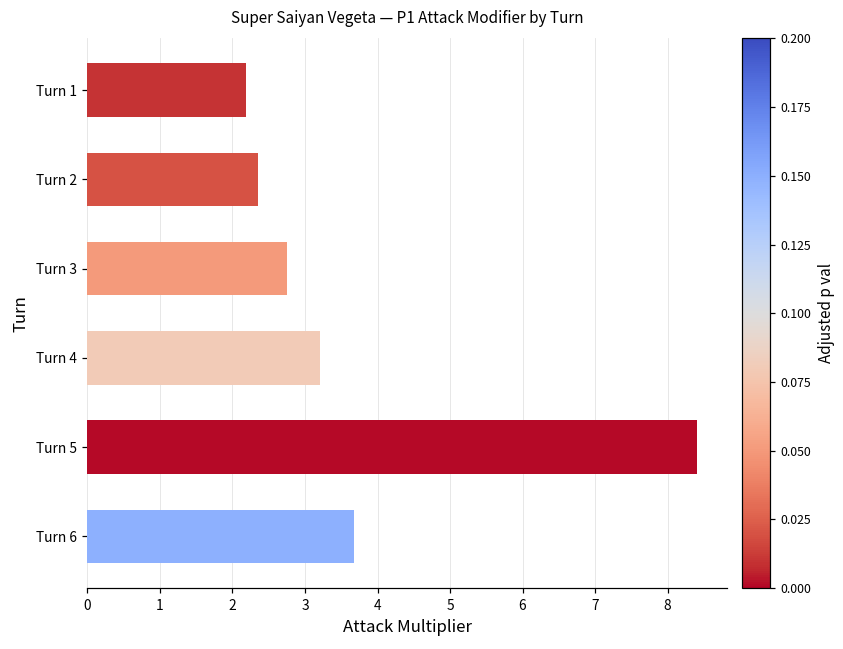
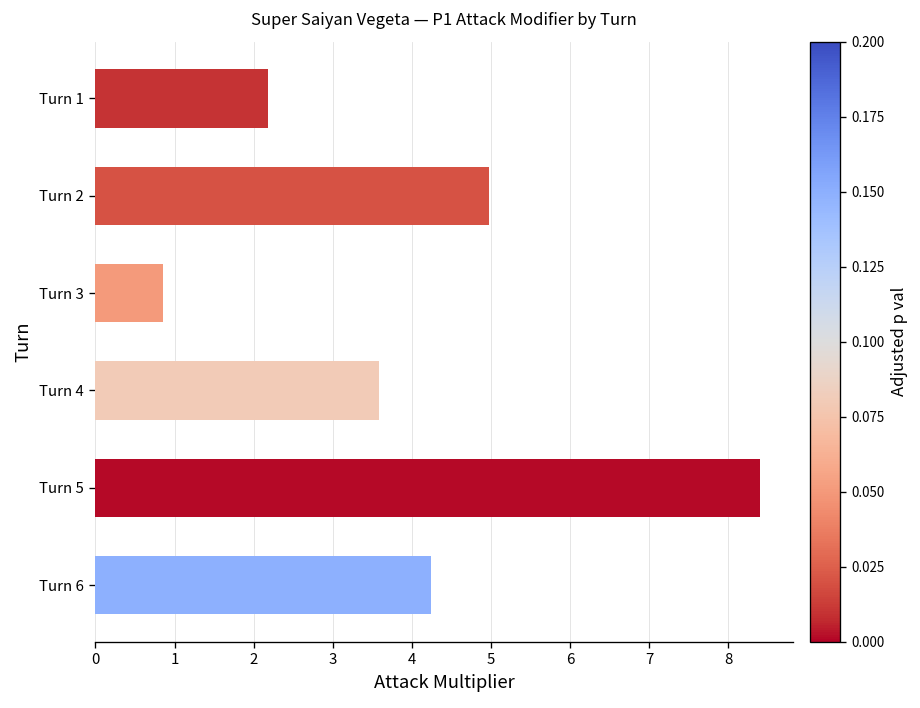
  {
    "Turn 1": 2.2,
-   "Turn 2": 2.4,
-   "Turn 3": 2.8,
-   "Turn 4": 3.2,
+   "Turn 2": 5.0,
+   "Turn 3": 0.9,
+   "Turn 4": 3.6,
    "Turn 5": 8.4,
-   "Turn 6": 3.7
+   "Turn 6": 4.2
  }
